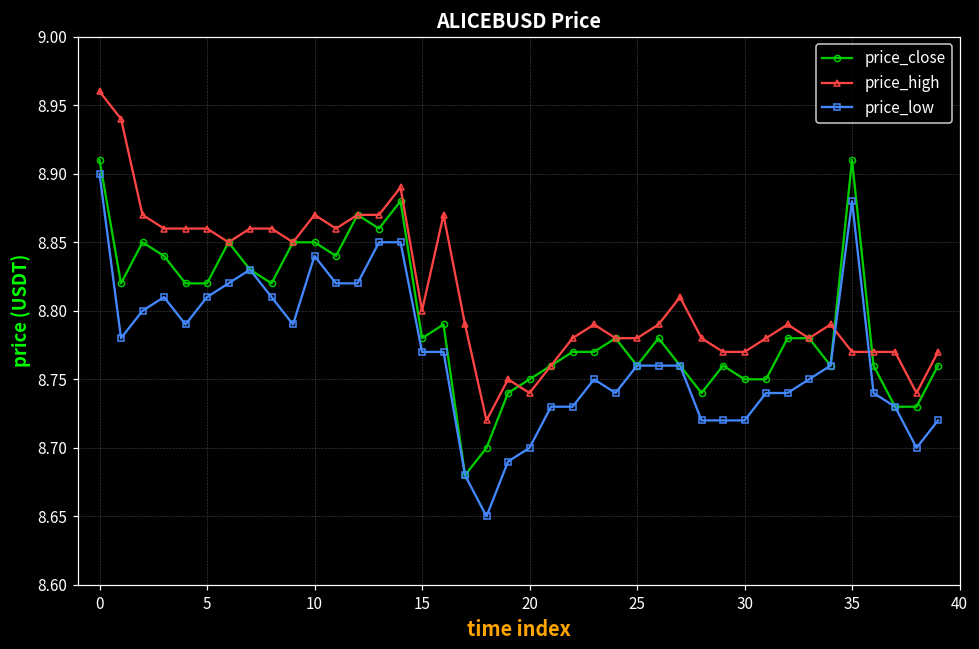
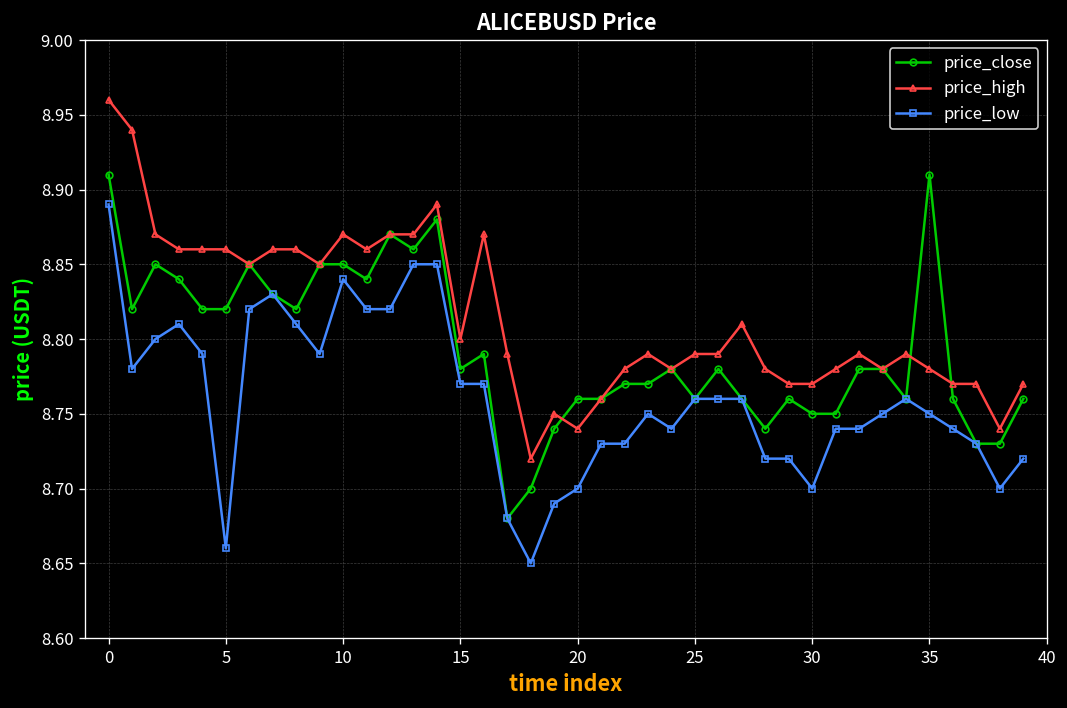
  {
    "price_close": {
      "0": 8.91,
      "5": 8.82,
      "10": 8.85,
      "15": 8.78,
-     "20": 8.75,
+     "20": 8.76,
      "30": 8.75,
      "35": 8.91
    },
    "price_high": {
      "0": 8.96,
      "5": 8.86,
      "10": 8.87,
      "15": 8.80,
      "20": 8.74,
-     "25": 8.78,
+     "25": 8.79,
      "30": 8.77,
-     "35": 8.77
+     "35": 8.78
    },
    "price_low": {
-     "0": 8.90,
-     "5": 8.81,
+     "0": 8.89,
+     "5": 8.66,
      "10": 8.84,
      "15": 8.77,
      "20": 8.70,
-     "30": 8.72,
-     "35": 8.88
+     "30": 8.70,
+     "35": 8.75
    }
  }
